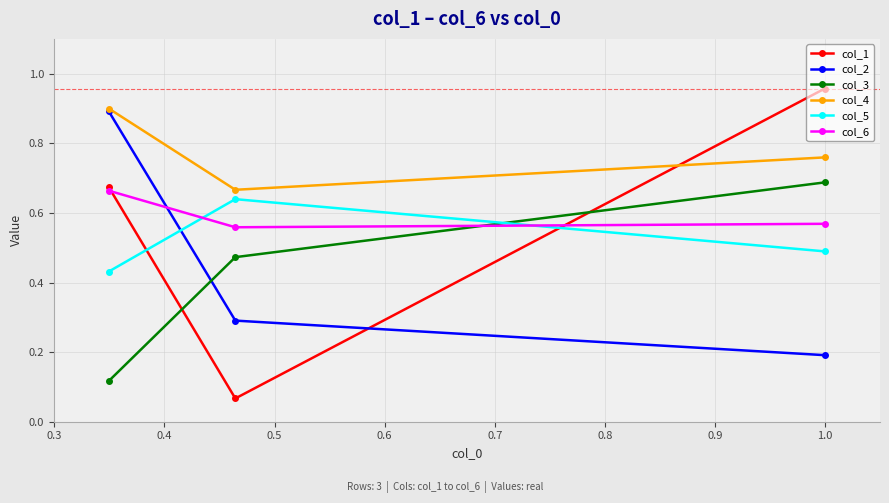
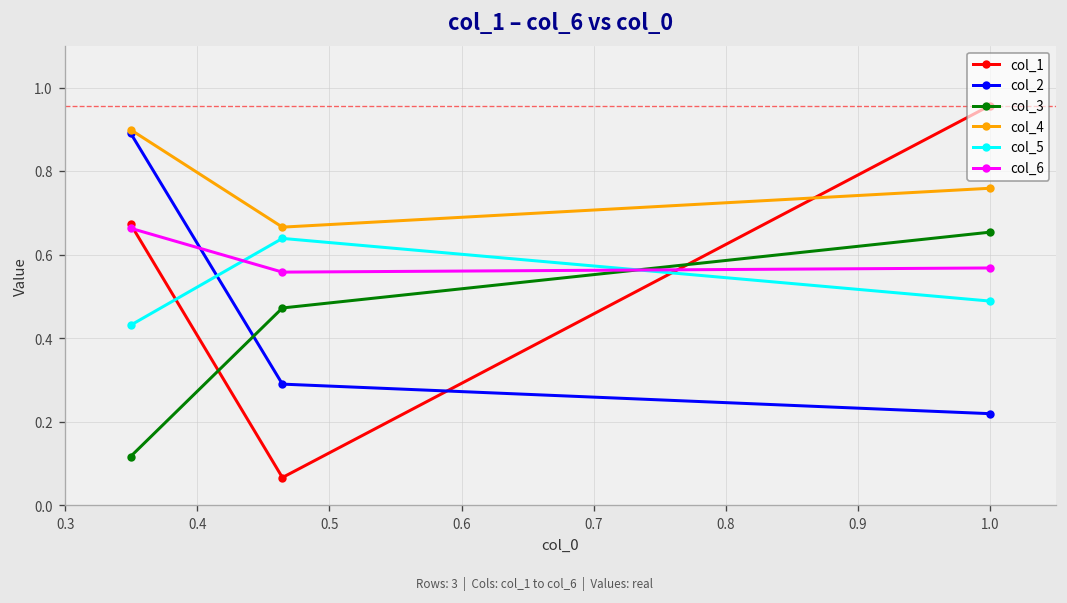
  {
    "col_2": {
-     "1.0": 0.19
+     "1.0": 0.22
    },
    "col_3": {
-     "1.0": 0.69
+     "1.0": 0.65
    },
    "col_4": {
      "1.0": 0.76
    },
    "col_5": {
      "1.0": 0.49
    },
    "col_6": {
      "1.0": 0.57
    }
  }
